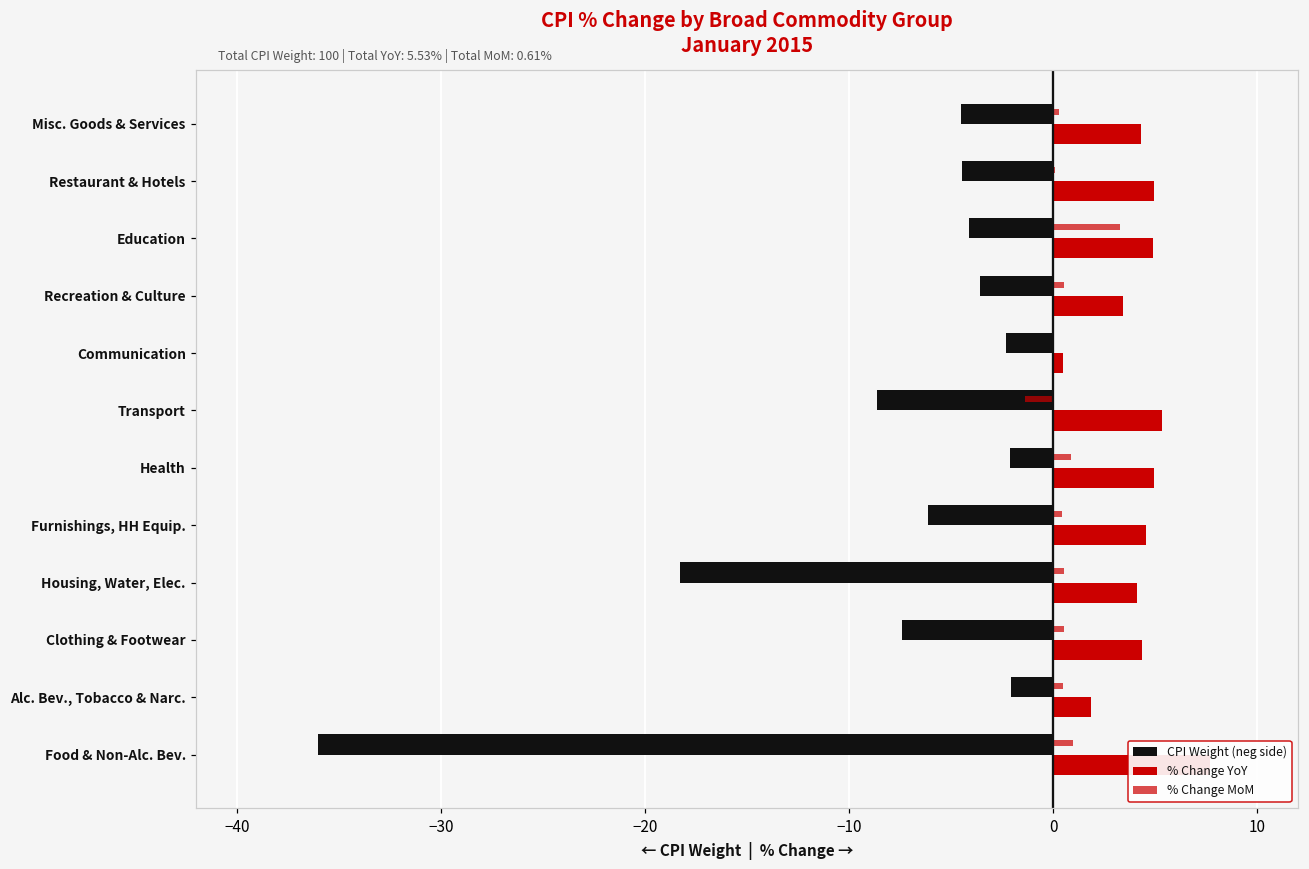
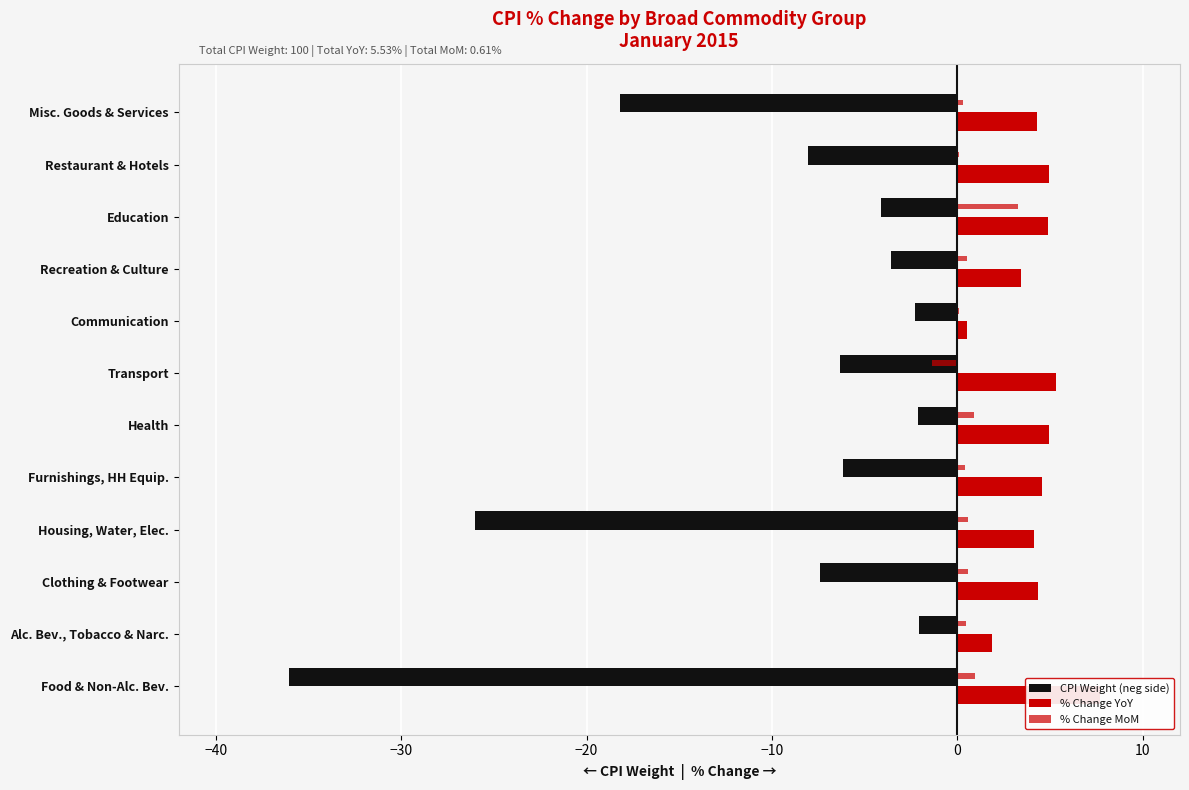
  {
    "CPI Weight (neg side)": {
-     "Misc. Goods & Services": -4.5,
-     "Restaurant & Hotels": -4.5,
+     "Misc. Goods & Services": -18.2,
+     "Restaurant & Hotels": -8.1,
      "Education": -4.1,
      "Recreation & Culture": -3.6,
      "Communication": -2.3,
-     "Transport": -8.7,
+     "Transport": -6.3,
      "Health": -2.1,
      "Furnishings, HH Equip.": -6.2,
-     "Housing, Water, Elec.": -18.3,
+     "Housing, Water, Elec.": -26.0,
      "Clothing & Footwear": -7.4,
      "Alc. Bev., Tobacco & Narc.": -2.1,
      "Food & Non-Alc. Bev.": -36.0
    }
  }
